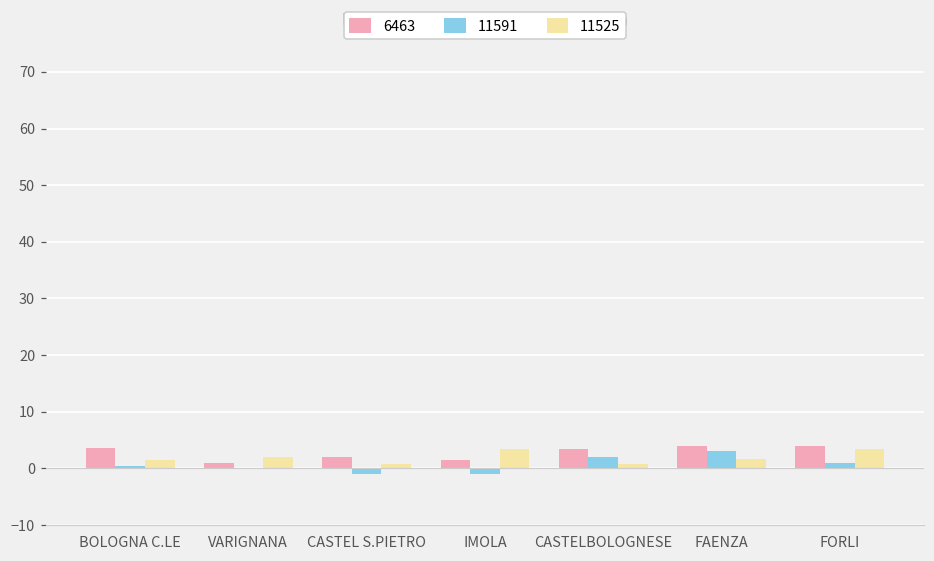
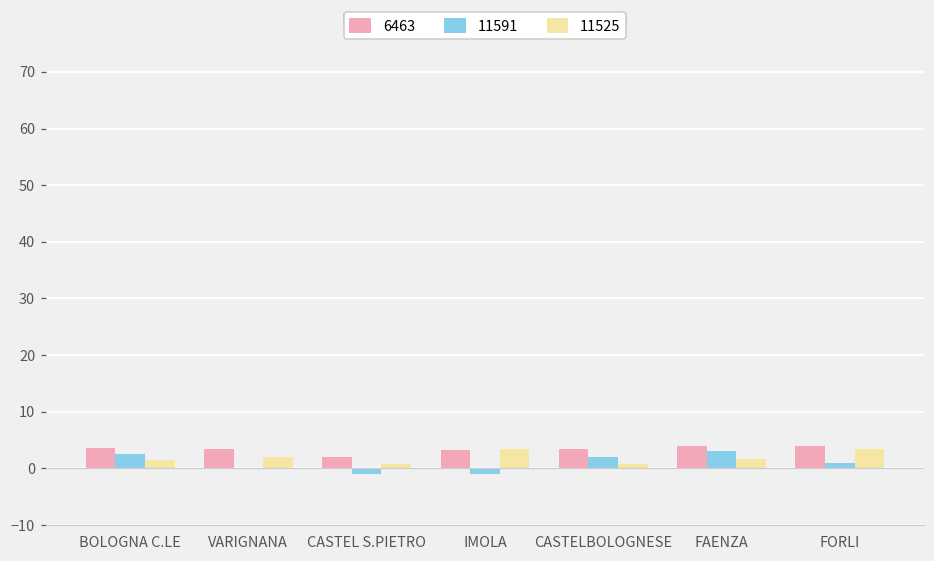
  {
    "6463": {
      "BOLOGNA C.LE": 4,
-     "VARIGNANA": 1,
+     "VARIGNANA": 4,
      "CASTEL S.PIETRO": 2,
-     "IMOLA": 2,
+     "IMOLA": 3,
      "CASTELBOLOGNESE": 4,
      "FAENZA": 4,
      "FORLI": 4
    },
    "11591": {
-     "BOLOGNA C.LE": 1,
+     "BOLOGNA C.LE": 3,
      "VARIGNANA": 0,
      "CASTEL S.PIETRO": -1,
      "IMOLA": -1,
      "CASTELBOLOGNESE": 2,
      "FAENZA": 3,
      "FORLI": 1
    },
    "11525": {
      "BOLOGNA C.LE": 2,
      "VARIGNANA": 2,
      "CASTEL S.PIETRO": 1,
      "IMOLA": 4,
      "CASTELBOLOGNESE": 1,
      "FAENZA": 2,
      "FORLI": 4
    }
  }
